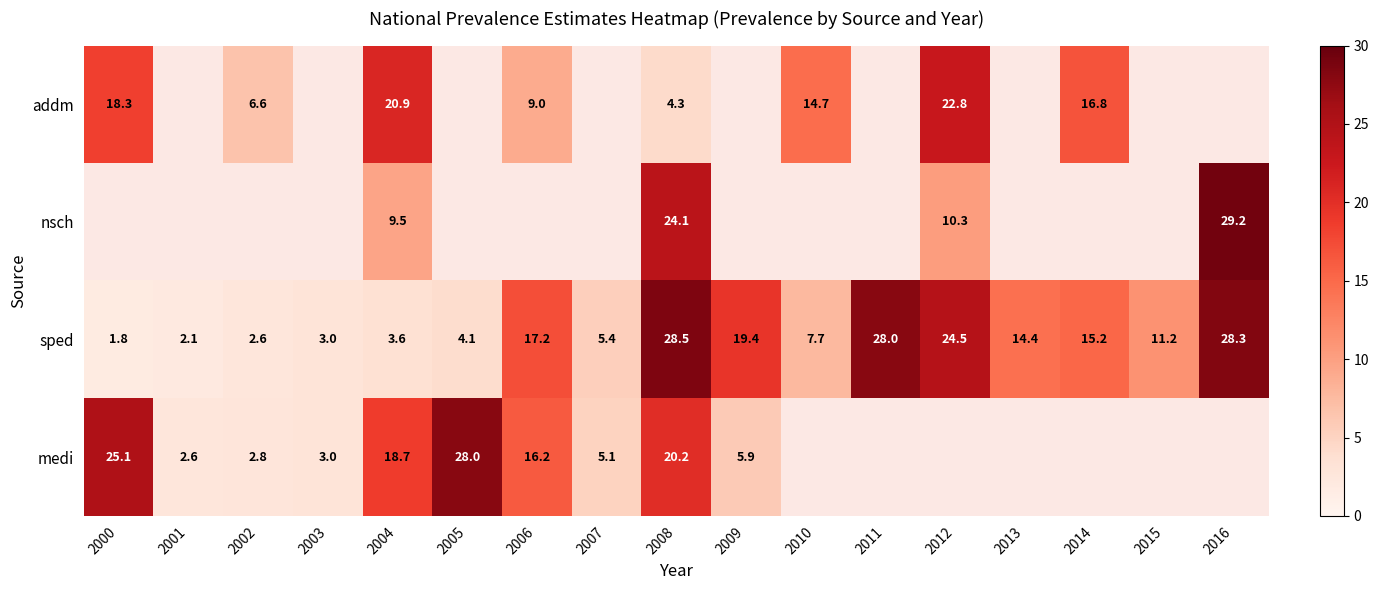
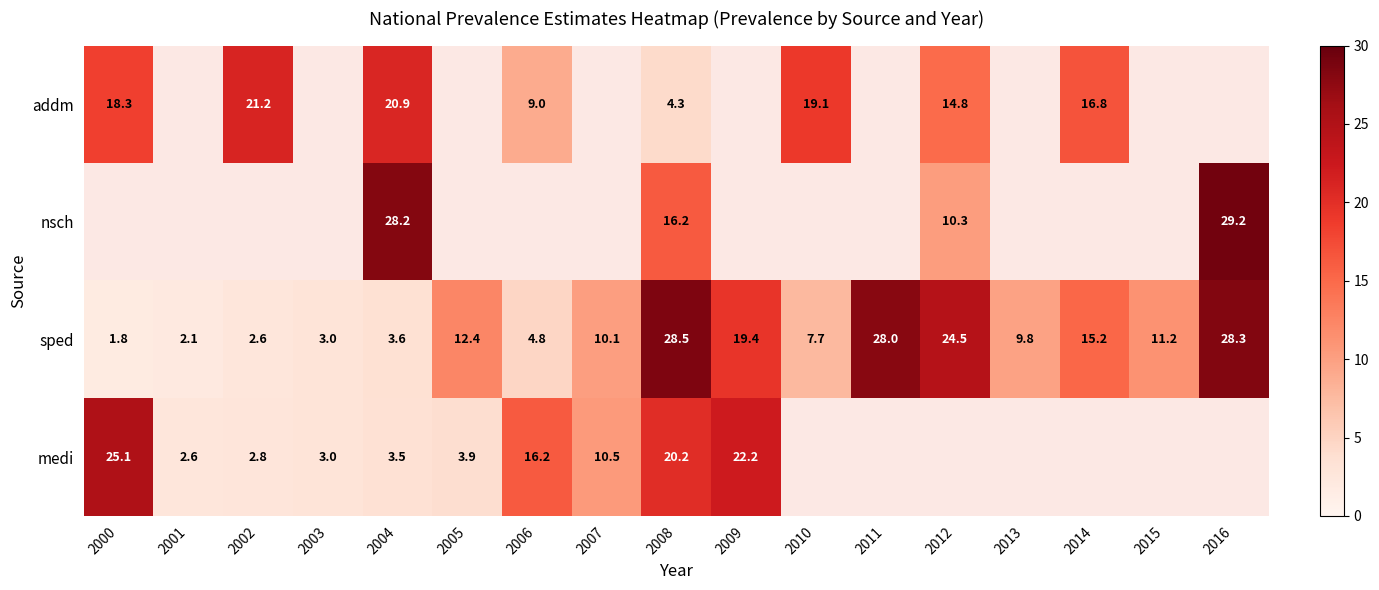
  {
    "addm": {
      "2000": 18.3,
-     "2002": 6.6,
+     "2002": 21.2,
      "2004": 20.9,
      "2006": 9.0,
      "2008": 4.3,
-     "2010": 14.7,
-     "2012": 22.8,
+     "2010": 19.1,
+     "2012": 14.8,
      "2014": 16.8
    },
    "nsch": {
-     "2004": 9.5,
-     "2008": 24.1,
+     "2004": 28.2,
+     "2008": 16.2,
      "2012": 10.3,
      "2016": 29.2
    },
    "sped": {
      "2000": 1.8,
      "2001": 2.1,
      "2002": 2.6,
      "2003": 3.0,
      "2004": 3.6,
-     "2005": 4.1,
-     "2006": 17.2,
-     "2007": 5.4,
+     "2005": 12.4,
+     "2006": 4.8,
+     "2007": 10.1,
      "2008": 28.5,
      "2009": 19.4,
      "2010": 7.7,
      "2011": 28.0,
      "2012": 24.5,
-     "2013": 14.4,
+     "2013": 9.8,
      "2014": 15.2,
      "2015": 11.2,
      "2016": 28.3
    },
    "medi": {
      "2000": 25.1,
      "2001": 2.6,
      "2002": 2.8,
      "2003": 3.0,
-     "2004": 18.7,
-     "2005": 28.0,
+     "2004": 3.5,
+     "2005": 3.9,
      "2006": 16.2,
-     "2007": 5.1,
+     "2007": 10.5,
      "2008": 20.2,
-     "2009": 5.9
+     "2009": 22.2
    }
  }
